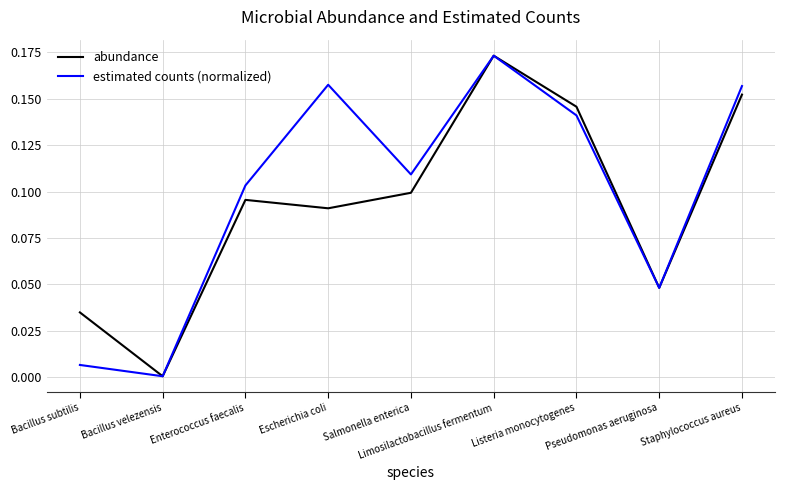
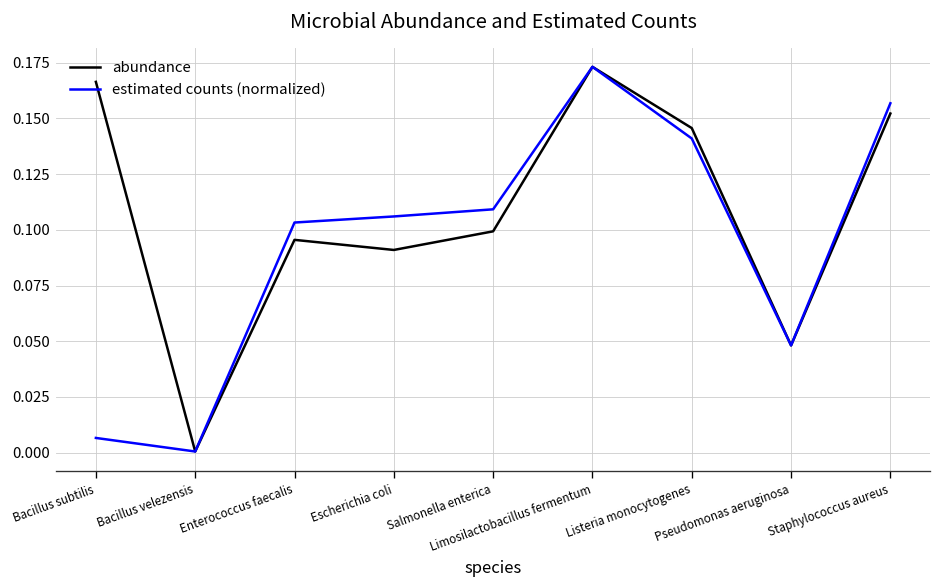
  {
    "abundance": {
-     "Bacillus subtilis": 0.035,
+     "Bacillus subtilis": 0.166,
      "Enterococcus faecalis": 0.096,
      "Escherichia coli": 0.091,
      "Salmonella enterica": 0.099,
      "Listeria monocytogenes": 0.146,
      "Staphylococcus aureus": 0.152
    },
    "estimated counts (normalized)": {
      "Bacillus subtilis": 0.007,
      "Enterococcus faecalis": 0.103,
-     "Escherichia coli": 0.158,
+     "Escherichia coli": 0.106,
      "Salmonella enterica": 0.109,
      "Listeria monocytogenes": 0.141,
      "Staphylococcus aureus": 0.157
    }
  }
